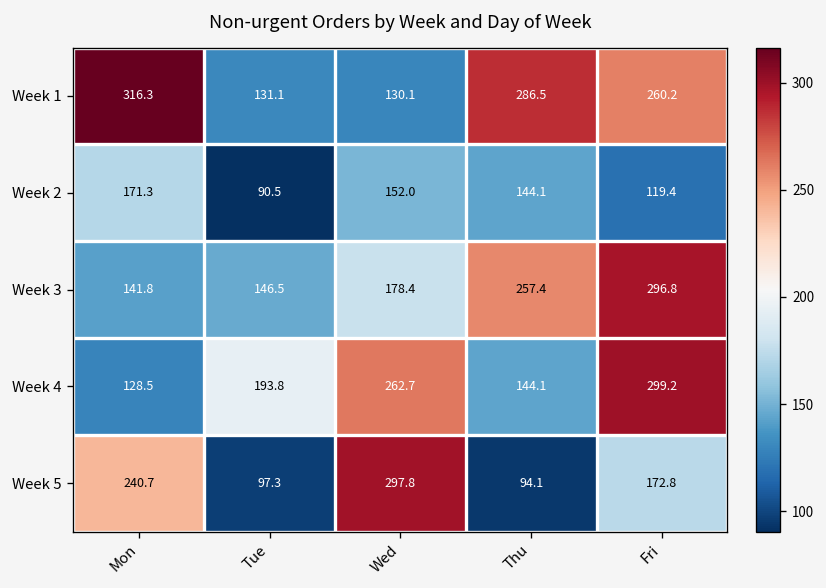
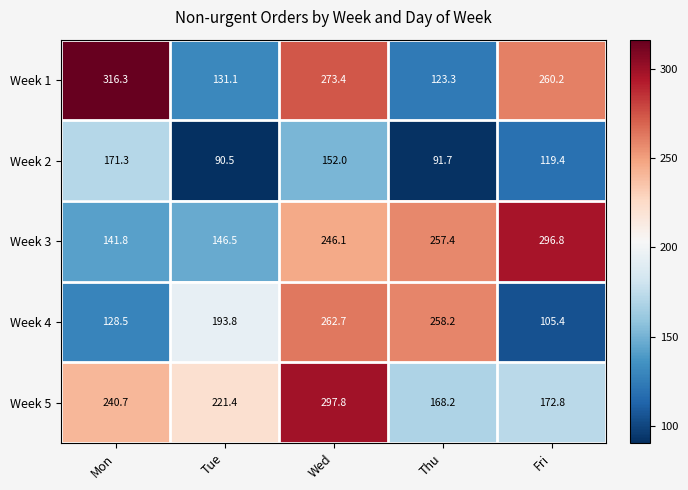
  {
    "Week 1": {
      "Mon": 316.3,
      "Tue": 131.1,
-     "Wed": 130.1,
-     "Thu": 286.5,
+     "Wed": 273.4,
+     "Thu": 123.3,
      "Fri": 260.2
    },
    "Week 2": {
      "Mon": 171.3,
      "Tue": 90.5,
      "Wed": 152.0,
-     "Thu": 144.1,
+     "Thu": 91.7,
      "Fri": 119.4
    },
    "Week 3": {
      "Mon": 141.8,
      "Tue": 146.5,
-     "Wed": 178.4,
+     "Wed": 246.1,
      "Thu": 257.4,
      "Fri": 296.8
    },
    "Week 4": {
      "Mon": 128.5,
      "Tue": 193.8,
      "Wed": 262.7,
-     "Thu": 144.1,
-     "Fri": 299.2
+     "Thu": 258.2,
+     "Fri": 105.4
    },
    "Week 5": {
      "Mon": 240.7,
-     "Tue": 97.3,
+     "Tue": 221.4,
      "Wed": 297.8,
-     "Thu": 94.1,
+     "Thu": 168.2,
      "Fri": 172.8
    }
  }
